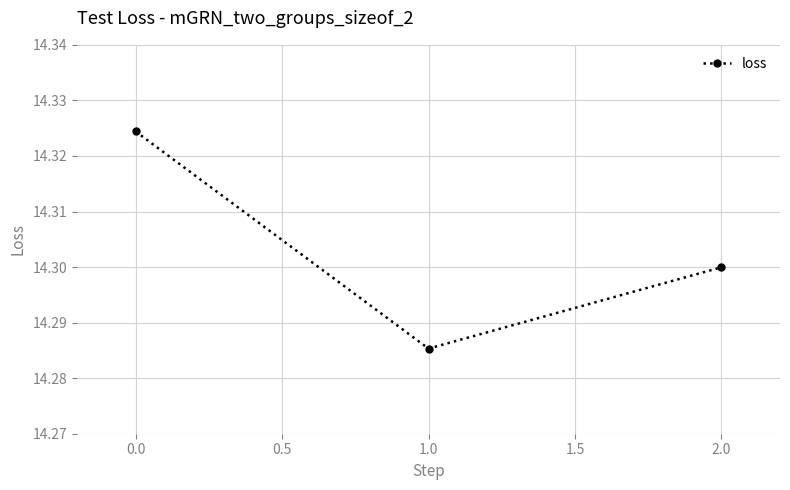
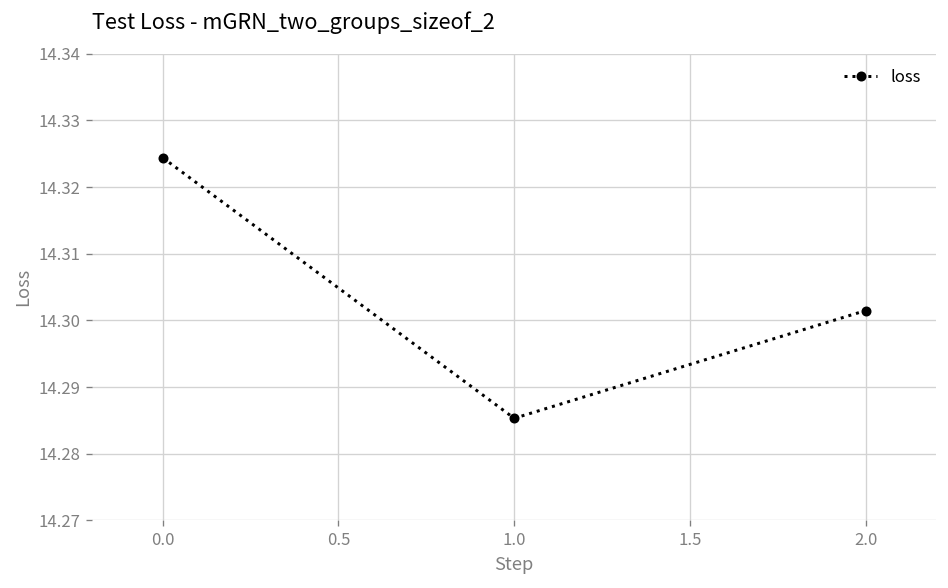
  {
    "0.0": 14.324,
    "1.0": 14.285,
-   "2.0": 14.300
+   "2.0": 14.301
  }
